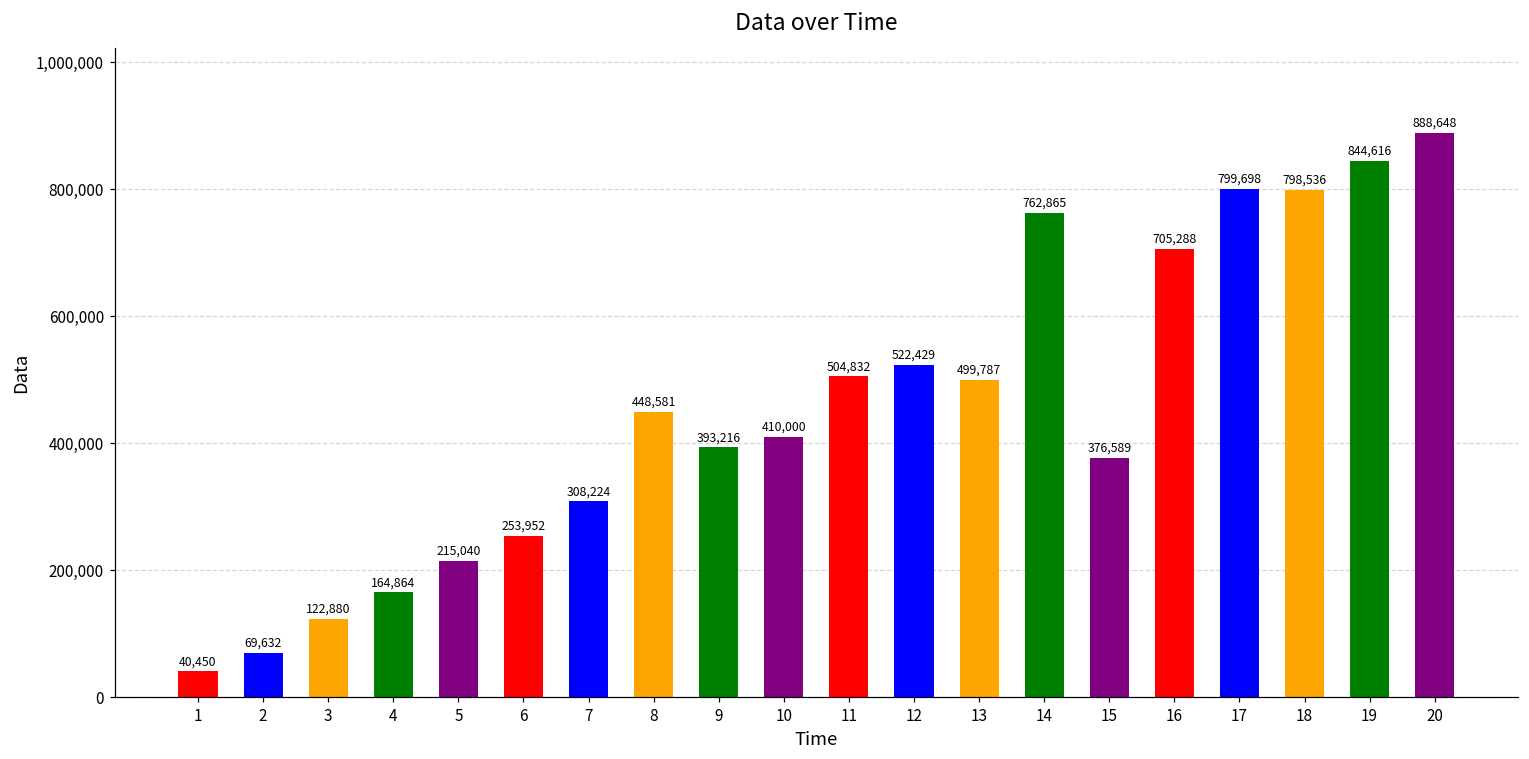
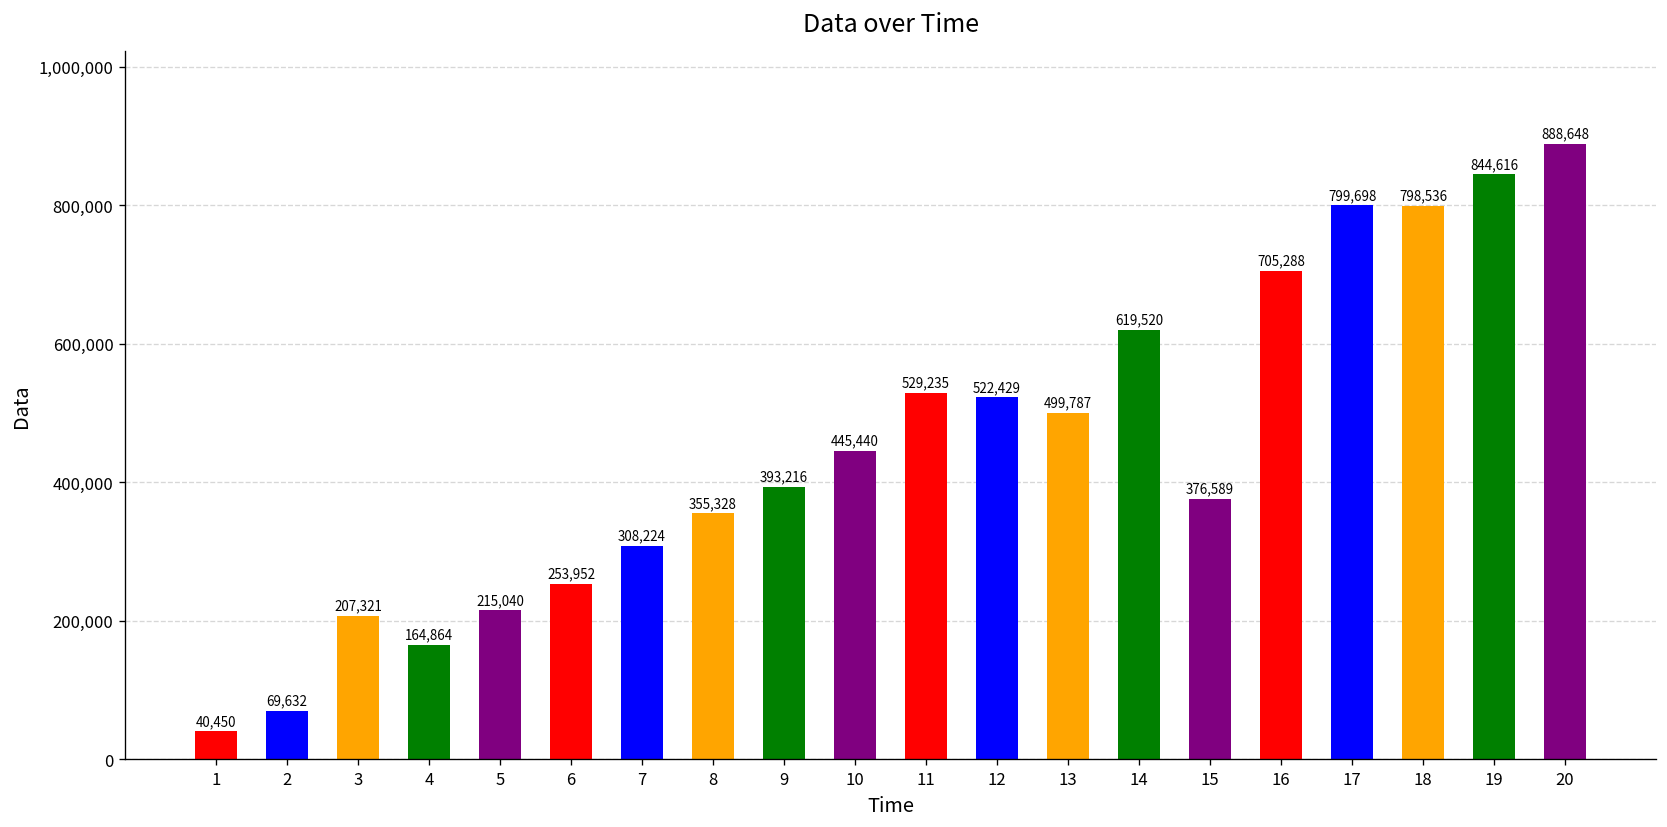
  {
    "1": "40,450",
    "2": "69,632",
-   "3": "122,880",
+   "3": "207,321",
    "4": "164,864",
    "5": "215,040",
    "6": "253,952",
    "7": "308,224",
-   "8": "448,581",
+   "8": "355,328",
    "9": "393,216",
-   "10": "410,000",
-   "11": "504,832",
+   "10": "445,440",
+   "11": "529,235",
    "12": "522,429",
    "13": "499,787",
-   "14": "762,865",
+   "14": "619,520",
    "15": "376,589",
    "16": "705,288",
    "17": "799,698",
    "18": "798,536",
    "19": "844,616",
    "20": "888,648"
  }
